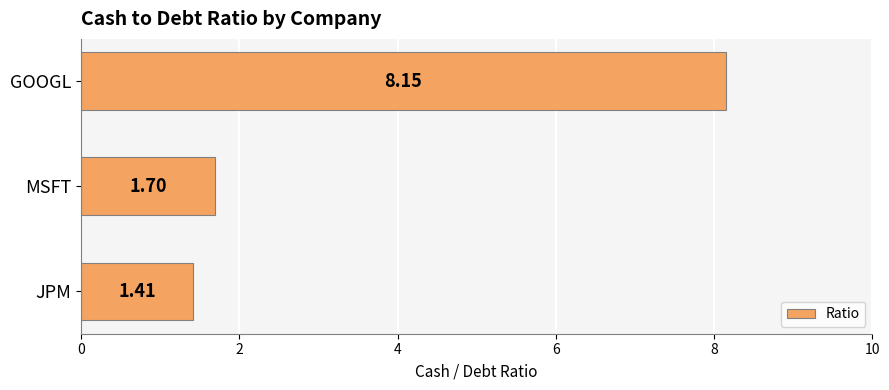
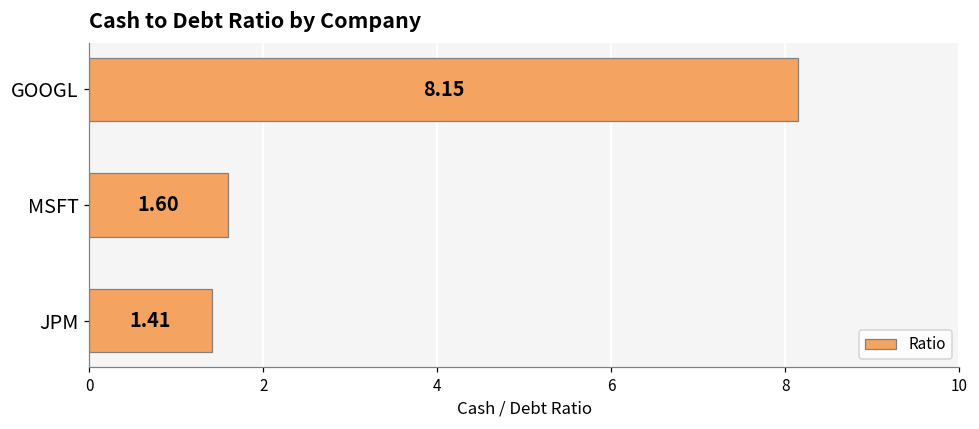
  {
    "GOOGL": 8.15,
-   "MSFT": 1.70,
+   "MSFT": 1.60,
    "JPM": 1.41
  }
